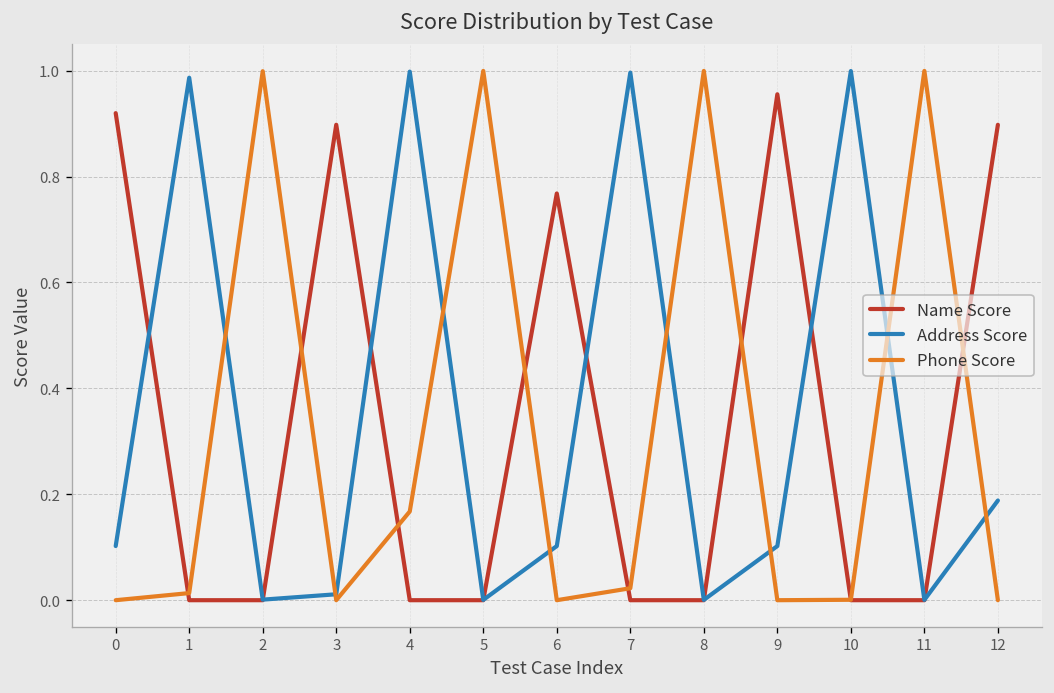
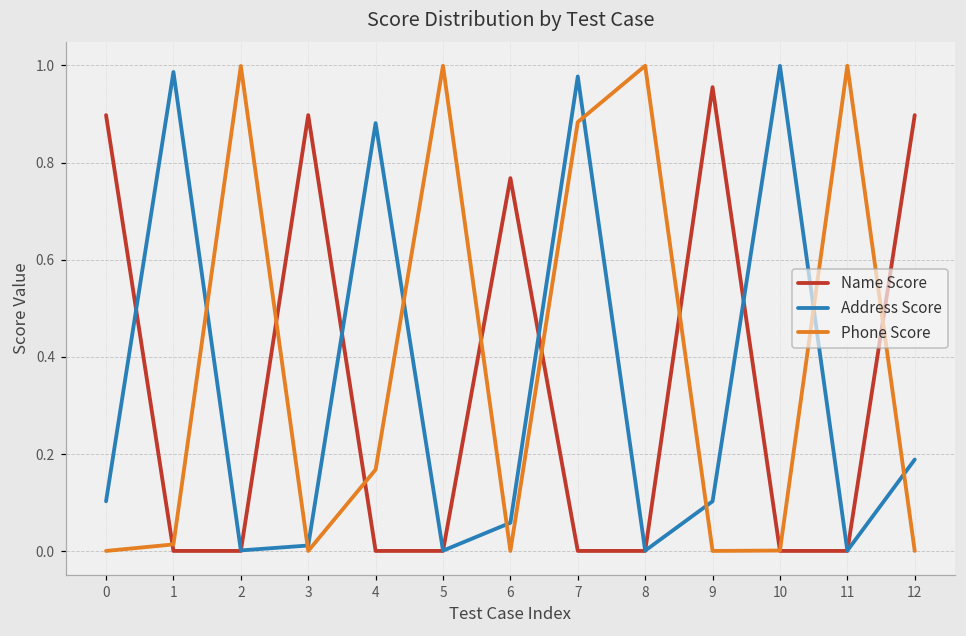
  {
    "Name Score": {
-     "0": 0.92,
+     "0": 0.90,
      "1": 0.00,
      "3": 0.90,
      "4": 0.00,
      "6": 0.77,
      "7": 0.00,
      "9": 0.96,
      "12": 0.90
    },
    "Address Score": {
      "0": 0.10,
      "1": 0.99,
      "3": 0.01,
-     "4": 1.00,
-     "6": 0.10,
-     "7": 1.00,
+     "4": 0.88,
+     "6": 0.06,
+     "7": 0.98,
      "9": 0.10,
      "10": 1.00,
      "12": 0.19
    },
    "Phone Score": {
      "0": 0.00,
      "1": 0.01,
      "2": 1.00,
      "3": 0.00,
      "4": 0.17,
      "5": 1.00,
      "6": 0.00,
-     "7": 0.02,
+     "7": 0.88,
      "8": 1.00,
      "9": 0.00,
      "11": 1.00,
      "12": 0.00
    }
  }
